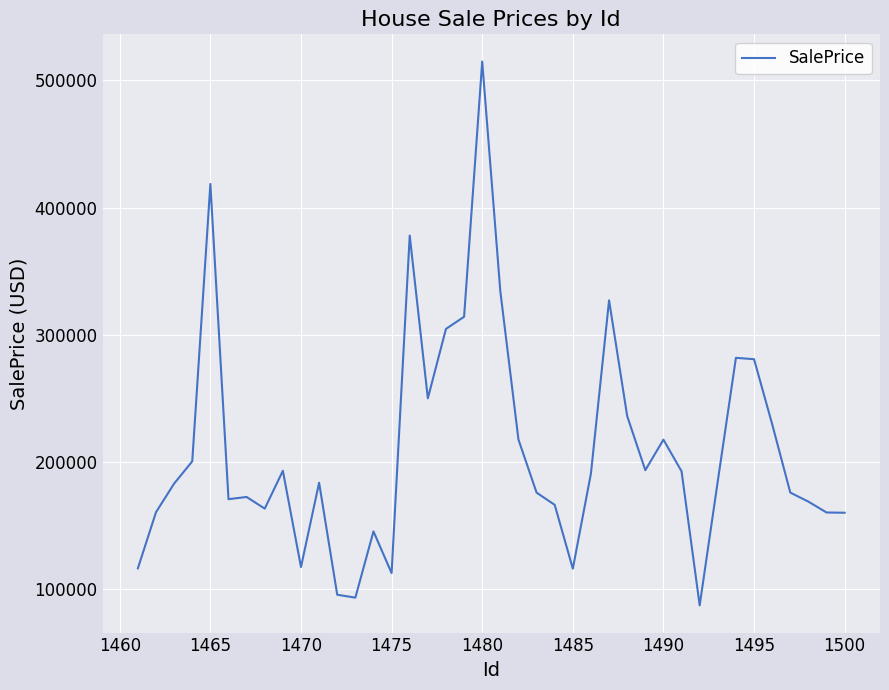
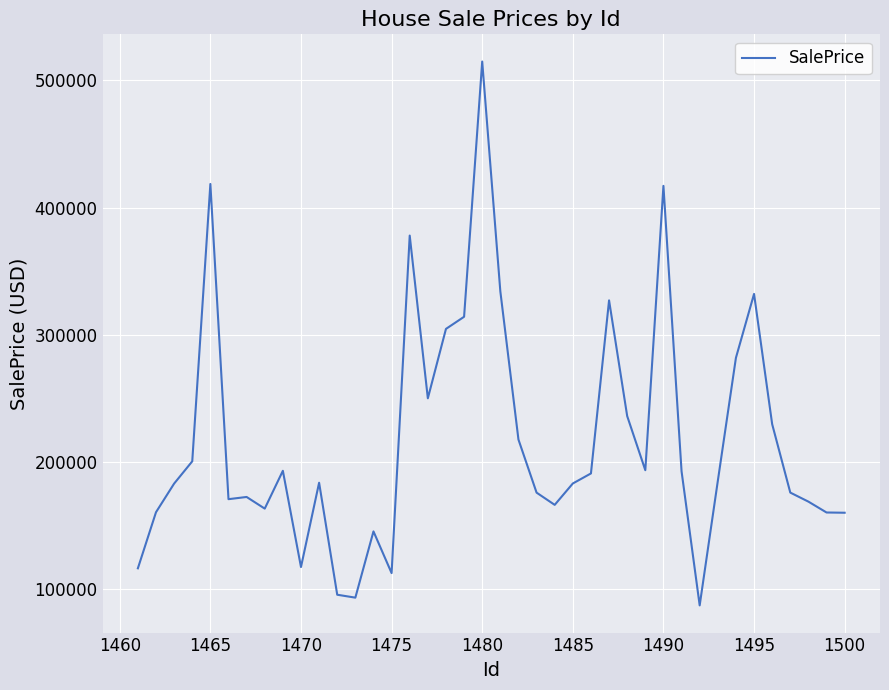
  {
    "1465": 419000,
    "1470": 118000,
    "1475": 113000,
    "1480": 515000,
-   "1485": 116000,
-   "1490": 218000,
-   "1495": 281000,
+   "1485": 183000,
+   "1490": 417000,
+   "1495": 332000,
    "1500": 160000
  }
